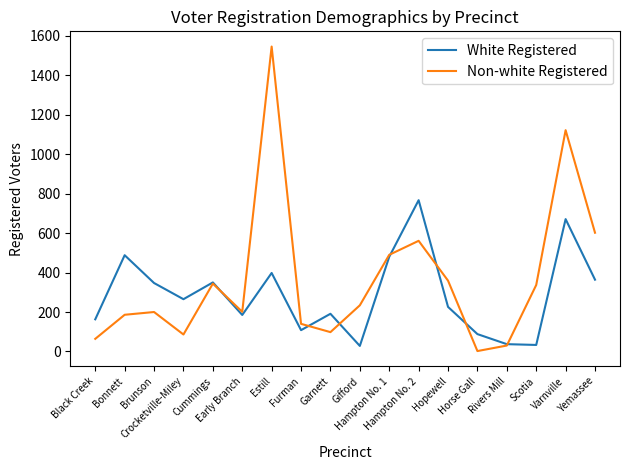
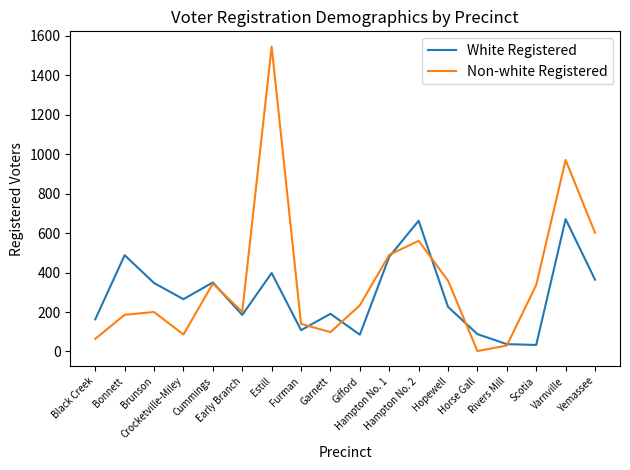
  {
    "White Registered": {
      "Black Creek": 160,
      "Bonnett": 490,
      "Brunson": 350,
      "Crocketville-Miley": 270,
      "Early Branch": 190,
      "Estill": 400,
      "Furman": 110,
      "Garnett": 190,
-     "Gifford": 30,
-     "Hampton No. 2": 770,
+     "Gifford": 90,
+     "Hampton No. 2": 660,
      "Hopewell": 230,
      "Horse Gall": 90,
      "Scotia": 30,
      "Varnville": 670,
      "Yemassee": 360
    },
    "Non-white Registered": {
      "Black Creek": 60,
      "Bonnett": 190,
      "Brunson": 200,
      "Crocketville-Miley": 90,
      "Early Branch": 200,
      "Estill": 1550,
      "Furman": 140,
      "Garnett": 100,
      "Gifford": 230,
      "Hampton No. 2": 560,
      "Hopewell": 360,
      "Horse Gall": 0,
      "Scotia": 340,
-     "Varnville": 1120,
+     "Varnville": 970,
      "Yemassee": 600
    }
  }
